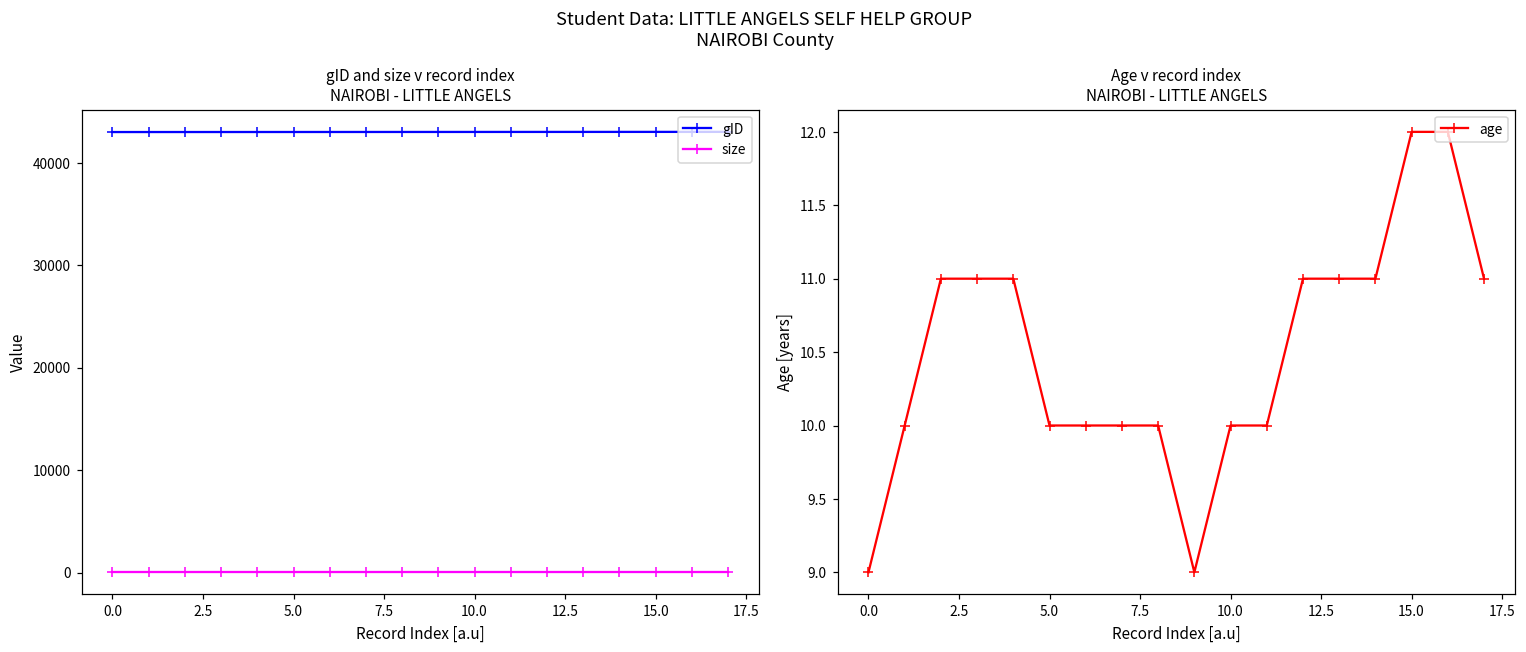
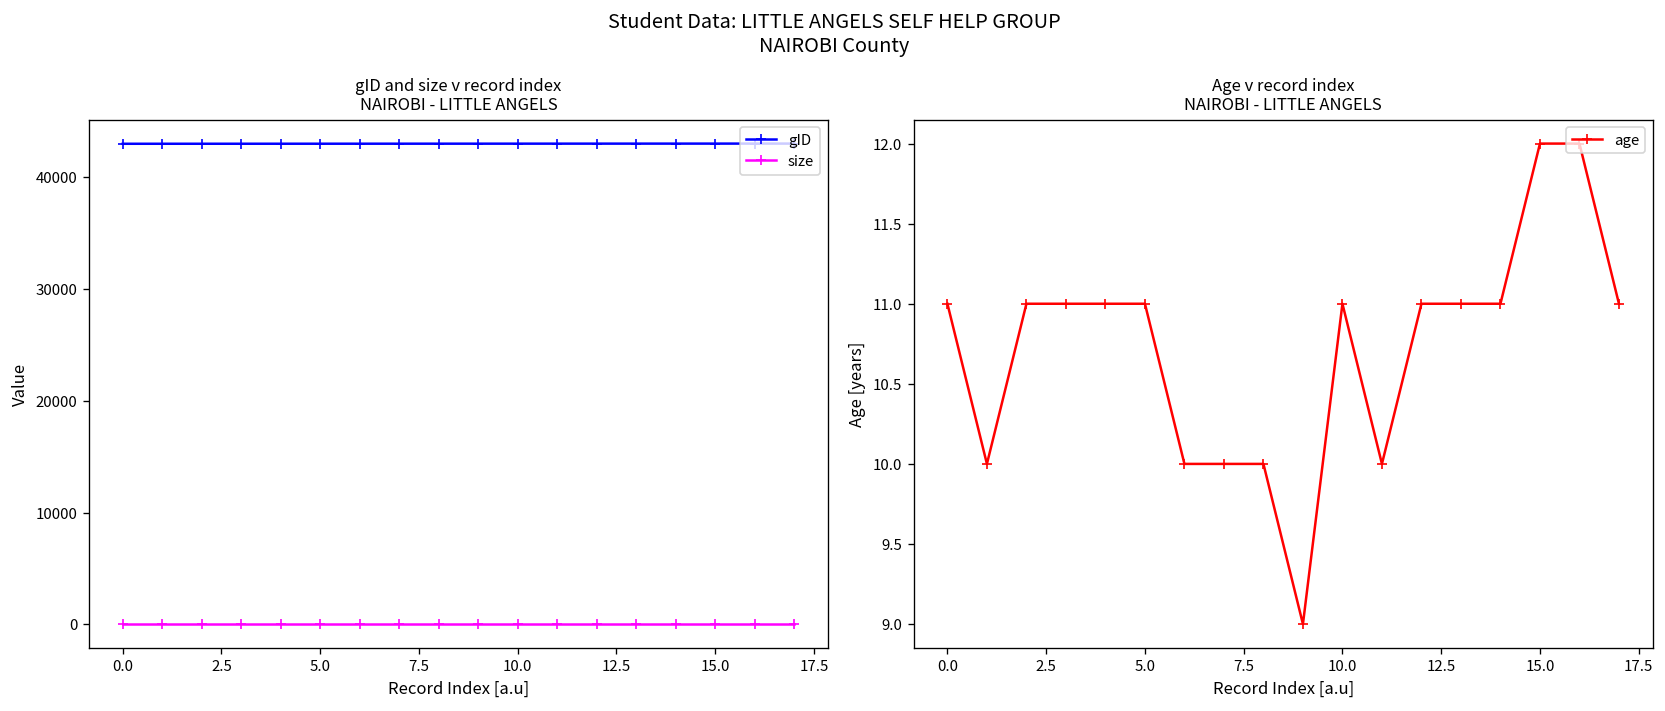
  {
    "gID and size v record index NAIROBI - LITTLE ANGELS": {
      "gID": {
        "0.0": 43000,
        "5.0": 43000,
        "10.0": 43000,
        "15.0": 43000
      },
      "size": {
        "0.0": 0,
        "5.0": 0,
        "10.0": 0,
        "15.0": 0
      }
    },
    "Age v record index NAIROBI - LITTLE ANGELS": {
-     "0.0": 9,
-     "5.0": 10,
-     "10.0": 10,
+     "0.0": 11,
+     "5.0": 11,
+     "10.0": 11,
      "15.0": 12
    }
  }
